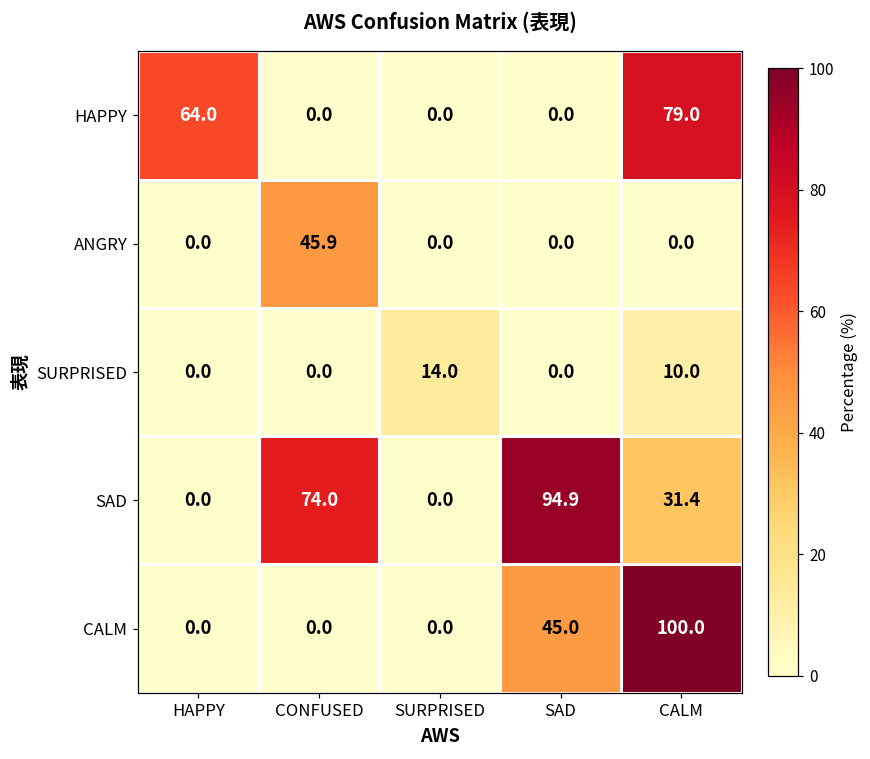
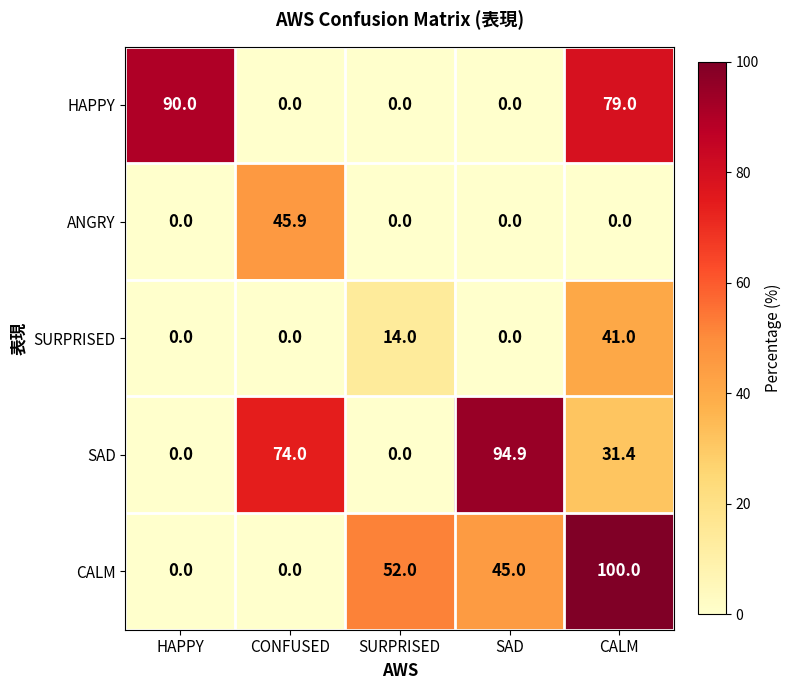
  {
    "HAPPY": {
-     "HAPPY": 64.0,
+     "HAPPY": 90.0,
      "CONFUSED": 0.0,
      "SURPRISED": 0.0,
      "SAD": 0.0,
      "CALM": 79.0
    },
    "ANGRY": {
      "HAPPY": 0.0,
      "CONFUSED": 45.9,
      "SURPRISED": 0.0,
      "SAD": 0.0,
      "CALM": 0.0
    },
    "SURPRISED": {
      "HAPPY": 0.0,
      "CONFUSED": 0.0,
      "SURPRISED": 14.0,
      "SAD": 0.0,
-     "CALM": 10.0
+     "CALM": 41.0
    },
    "SAD": {
      "HAPPY": 0.0,
      "CONFUSED": 74.0,
      "SURPRISED": 0.0,
      "SAD": 94.9,
      "CALM": 31.4
    },
    "CALM": {
      "HAPPY": 0.0,
      "CONFUSED": 0.0,
-     "SURPRISED": 0.0,
+     "SURPRISED": 52.0,
      "SAD": 45.0,
      "CALM": 100.0
    }
  }
